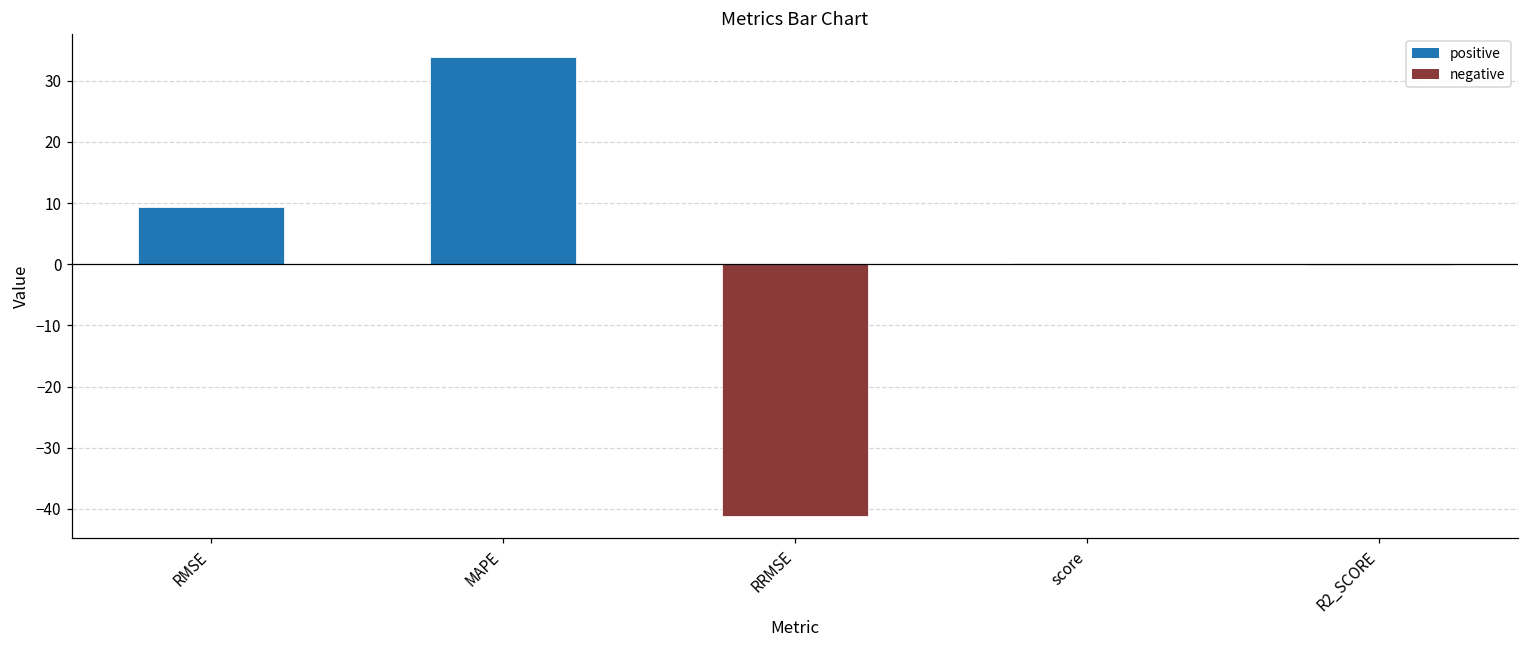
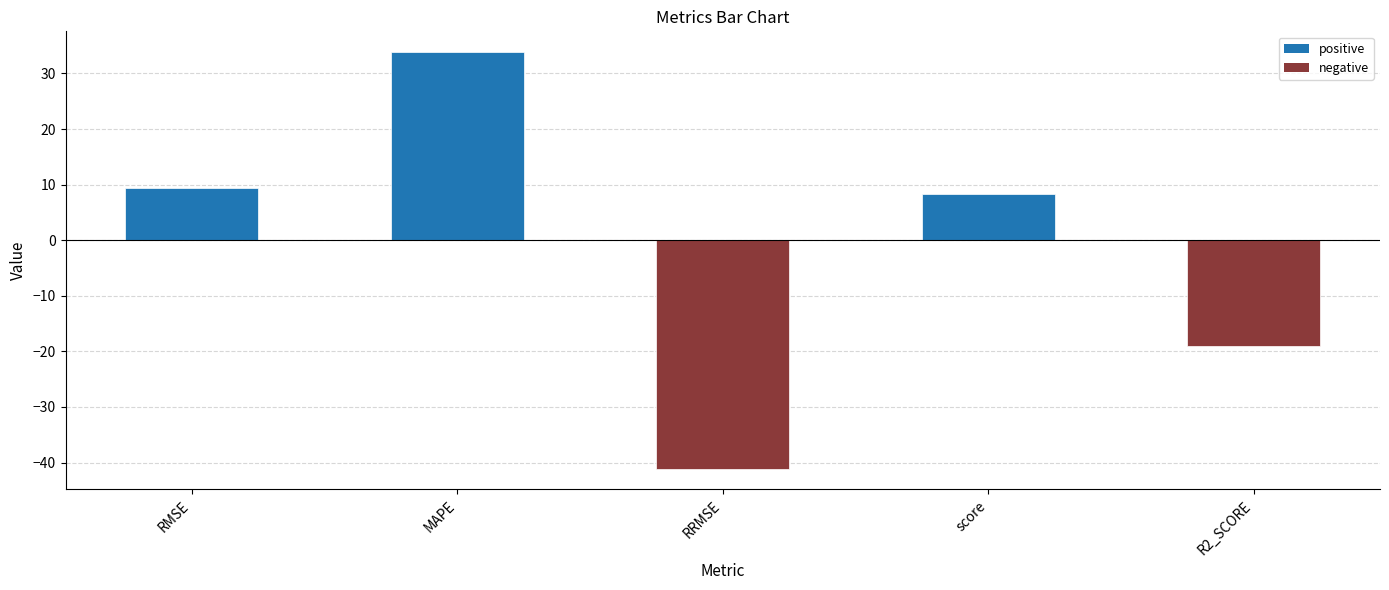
  {
    "RMSE": 9,
    "MAPE": 34,
    "RRMSE": -41,
-   "score": 0,
-   "R2_SCORE": 0
+   "score": 8,
+   "R2_SCORE": -19
  }
